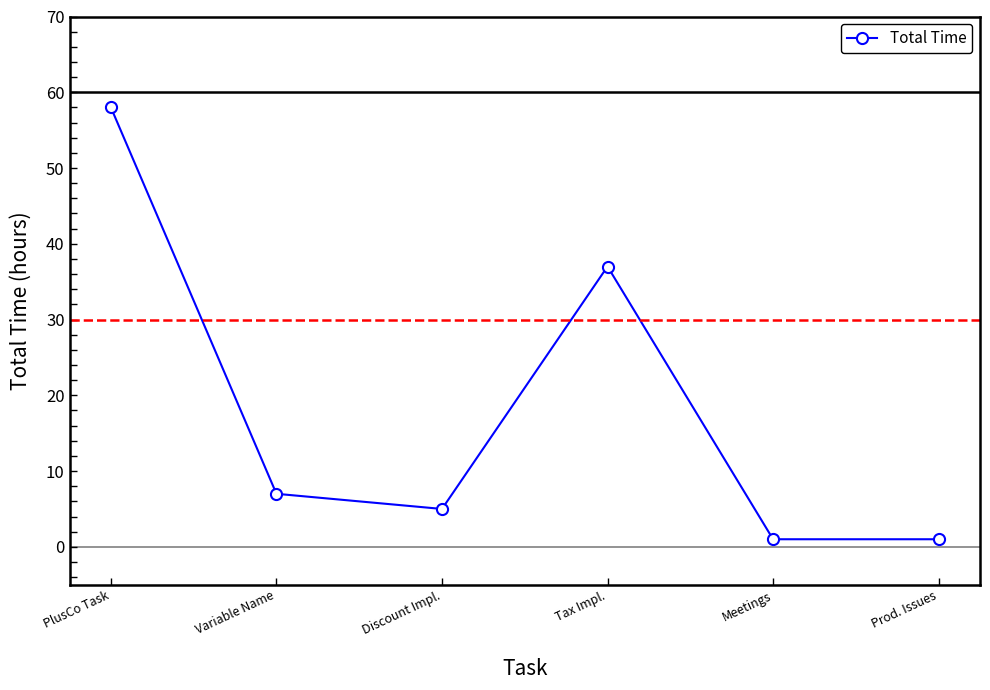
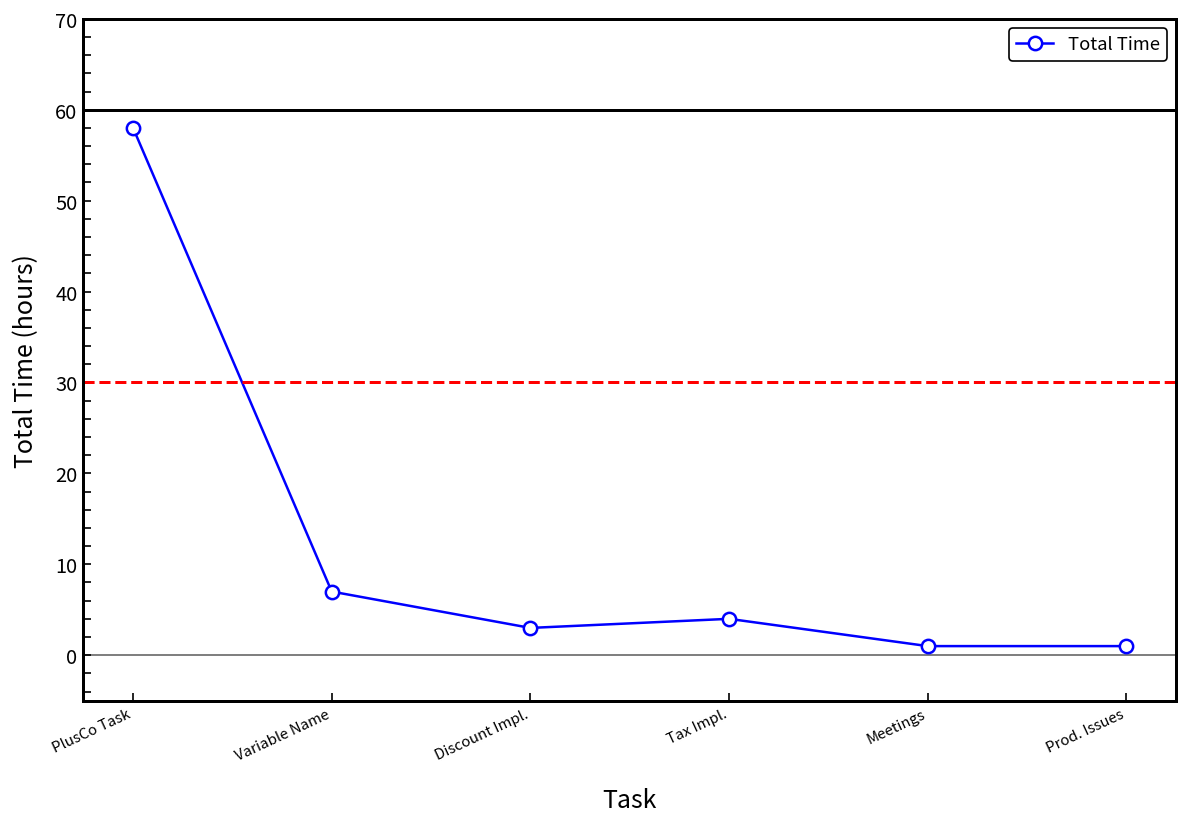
  {
    "PlusCo Task": 58,
    "Variable Name": 7,
-   "Discount Impl.": 5,
-   "Tax Impl.": 37,
+   "Discount Impl.": 3,
+   "Tax Impl.": 4,
    "Meetings": 1,
    "Prod. Issues": 1
  }
